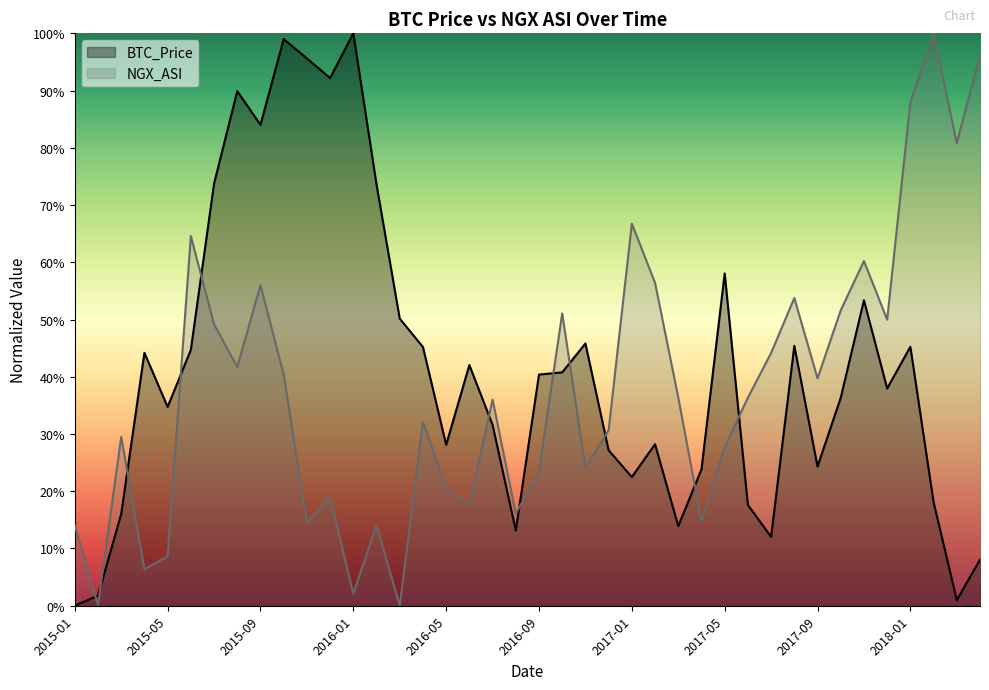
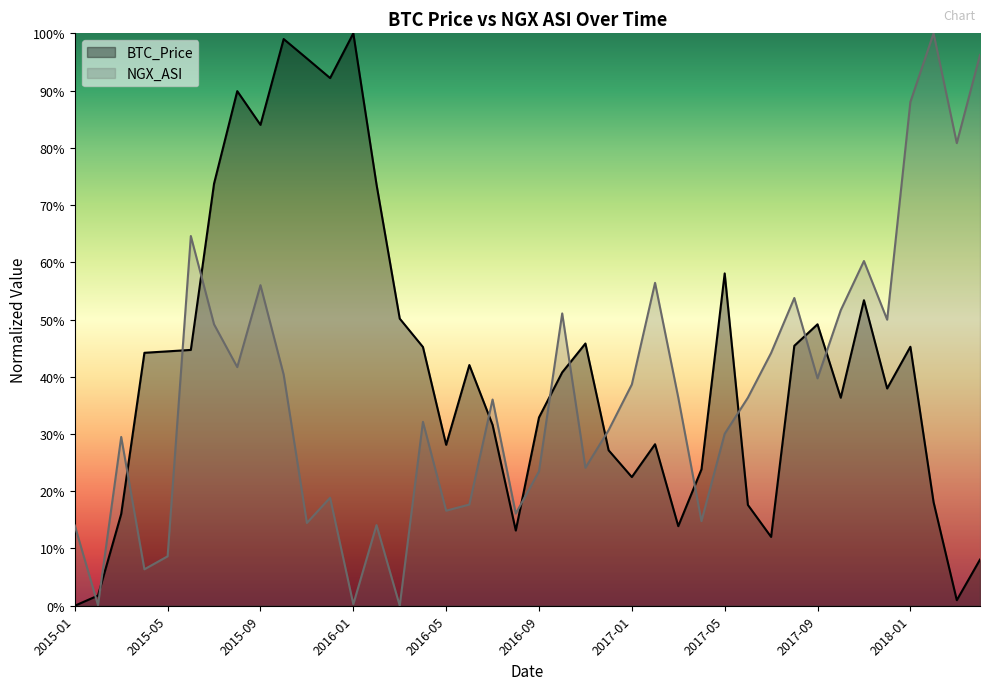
  {
    "BTC_Price": {
      "2015-01": "0%",
-     "2015-05": "35%",
+     "2015-05": "44%",
      "2015-09": "84%",
      "2016-01": "100%",
      "2016-05": "28%",
-     "2016-09": "40%",
+     "2016-09": "33%",
      "2017-01": "22%",
      "2017-05": "58%",
-     "2017-09": "24%",
+     "2017-09": "49%",
      "2018-01": "45%"
    },
    "NGX_ASI": {
      "2015-01": "14%",
      "2015-05": "9%",
      "2015-09": "56%",
-     "2016-01": "2%",
-     "2016-05": "21%",
+     "2016-01": "0%",
+     "2016-05": "17%",
      "2016-09": "23%",
-     "2017-01": "67%",
-     "2017-05": "28%",
+     "2017-01": "39%",
+     "2017-05": "30%",
      "2017-09": "40%",
      "2018-01": "88%"
    }
  }
